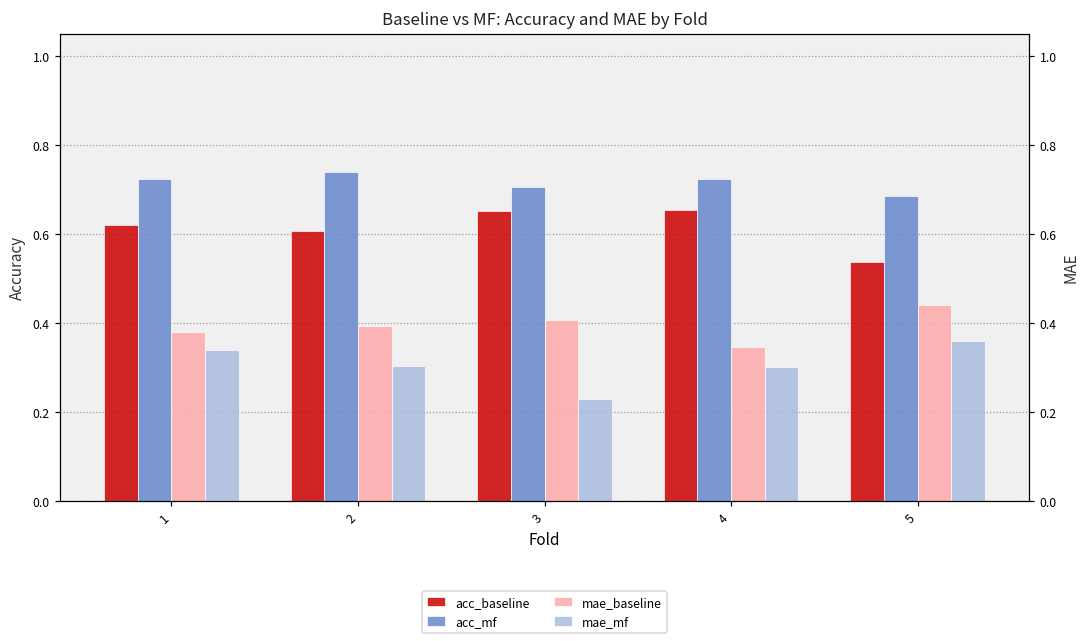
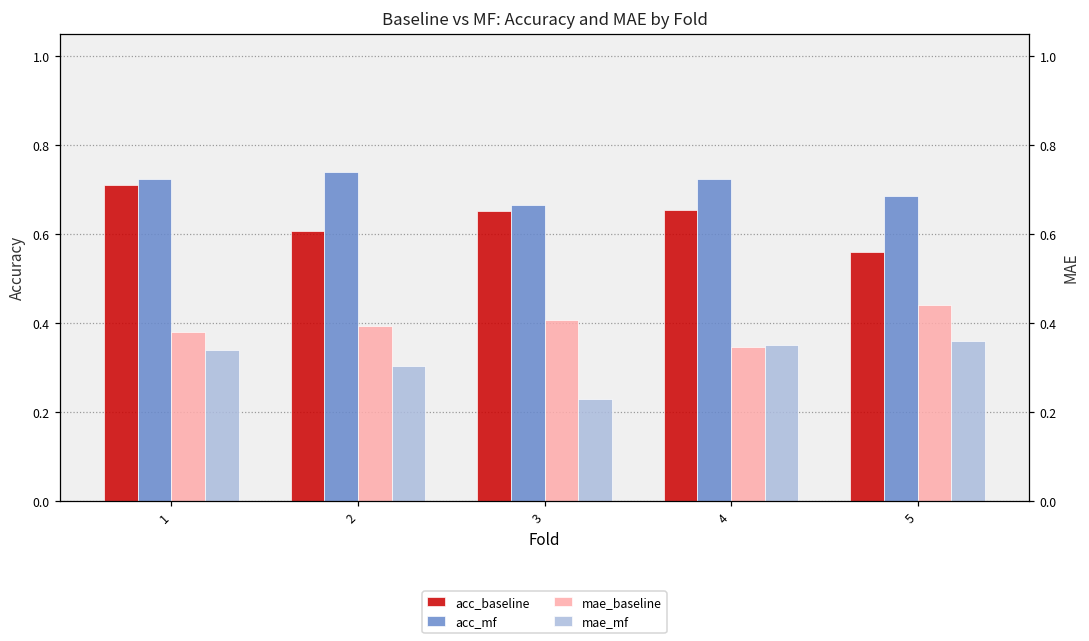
  {
    "acc_baseline": {
-     "1": 0.62,
+     "1": 0.71,
      "2": 0.61,
      "3": 0.65,
      "4": 0.65,
-     "5": 0.54
+     "5": 0.56
    },
    "acc_mf": {
      "1": 0.72,
      "2": 0.74,
-     "3": 0.71,
+     "3": 0.67,
      "4": 0.72,
      "5": 0.68
    },
    "mae_baseline": {
      "1": 0.38,
      "2": 0.39,
      "3": 0.41,
      "4": 0.35,
      "5": 0.44
    },
    "mae_mf": {
      "1": 0.34,
      "2": 0.30,
      "3": 0.23,
-     "4": 0.30,
+     "4": 0.35,
      "5": 0.36
    }
  }
